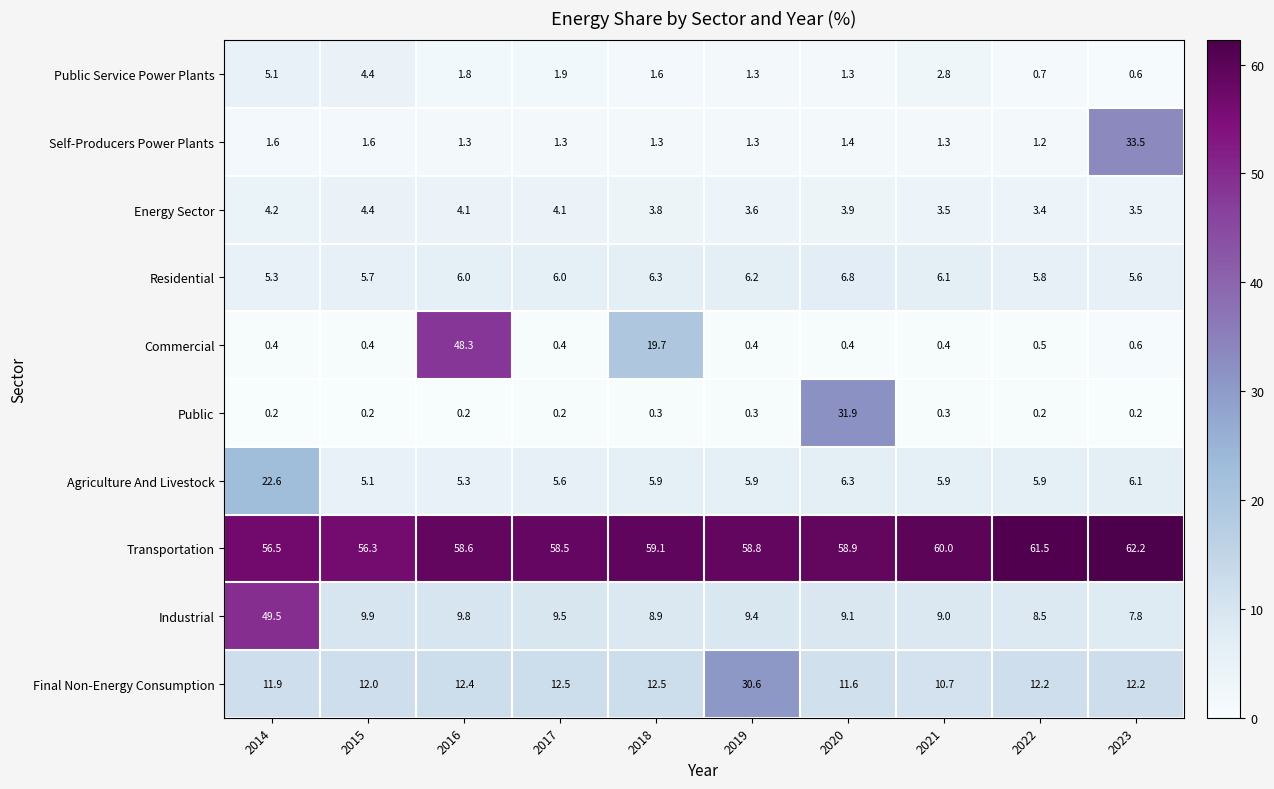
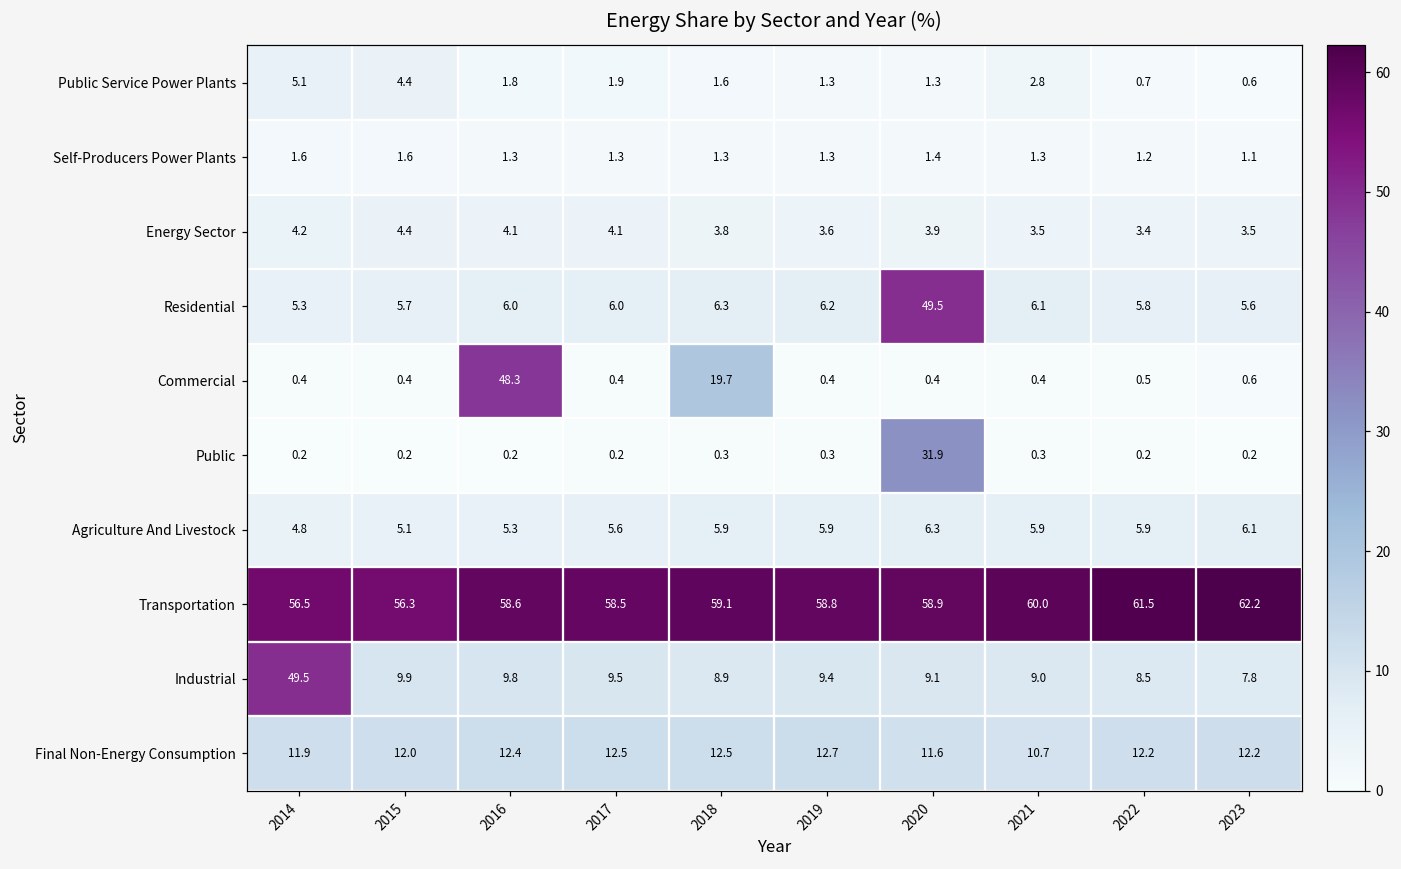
  {
    "Public Service Power Plants": {
      "2014": 5.1,
      "2015": 4.4,
      "2016": 1.8,
      "2017": 1.9,
      "2018": 1.6,
      "2019": 1.3,
      "2020": 1.3,
      "2021": 2.8,
      "2022": 0.7,
      "2023": 0.6
    },
    "Self-Producers Power Plants": {
      "2014": 1.6,
      "2015": 1.6,
      "2016": 1.3,
      "2017": 1.3,
      "2018": 1.3,
      "2019": 1.3,
      "2020": 1.4,
      "2021": 1.3,
      "2022": 1.2,
-     "2023": 33.5
+     "2023": 1.1
    },
    "Energy Sector": {
      "2014": 4.2,
      "2015": 4.4,
      "2016": 4.1,
      "2017": 4.1,
      "2018": 3.8,
      "2019": 3.6,
      "2020": 3.9,
      "2021": 3.5,
      "2022": 3.4,
      "2023": 3.5
    },
    "Residential": {
      "2014": 5.3,
      "2015": 5.7,
      "2016": 6.0,
      "2017": 6.0,
      "2018": 6.3,
      "2019": 6.2,
-     "2020": 6.8,
+     "2020": 49.5,
      "2021": 6.1,
      "2022": 5.8,
      "2023": 5.6
    },
    "Commercial": {
      "2014": 0.4,
      "2015": 0.4,
      "2016": 48.3,
      "2017": 0.4,
      "2018": 19.7,
      "2019": 0.4,
      "2020": 0.4,
      "2021": 0.4,
      "2022": 0.5,
      "2023": 0.6
    },
    "Public": {
      "2014": 0.2,
      "2015": 0.2,
      "2016": 0.2,
      "2017": 0.2,
      "2018": 0.3,
      "2019": 0.3,
      "2020": 31.9,
      "2021": 0.3,
      "2022": 0.2,
      "2023": 0.2
    },
    "Agriculture And Livestock": {
-     "2014": 22.6,
+     "2014": 4.8,
      "2015": 5.1,
      "2016": 5.3,
      "2017": 5.6,
      "2018": 5.9,
      "2019": 5.9,
      "2020": 6.3,
      "2021": 5.9,
      "2022": 5.9,
      "2023": 6.1
    },
    "Transportation": {
      "2014": 56.5,
      "2015": 56.3,
      "2016": 58.6,
      "2017": 58.5,
      "2018": 59.1,
      "2019": 58.8,
      "2020": 58.9,
      "2021": 60.0,
      "2022": 61.5,
      "2023": 62.2
    },
    "Industrial": {
      "2014": 49.5,
      "2015": 9.9,
      "2016": 9.8,
      "2017": 9.5,
      "2018": 8.9,
      "2019": 9.4,
      "2020": 9.1,
      "2021": 9.0,
      "2022": 8.5,
      "2023": 7.8
    },
    "Final Non-Energy Consumption": {
      "2014": 11.9,
      "2015": 12.0,
      "2016": 12.4,
      "2017": 12.5,
      "2018": 12.5,
-     "2019": 30.6,
+     "2019": 12.7,
      "2020": 11.6,
      "2021": 10.7,
      "2022": 12.2,
      "2023": 12.2
    }
  }
